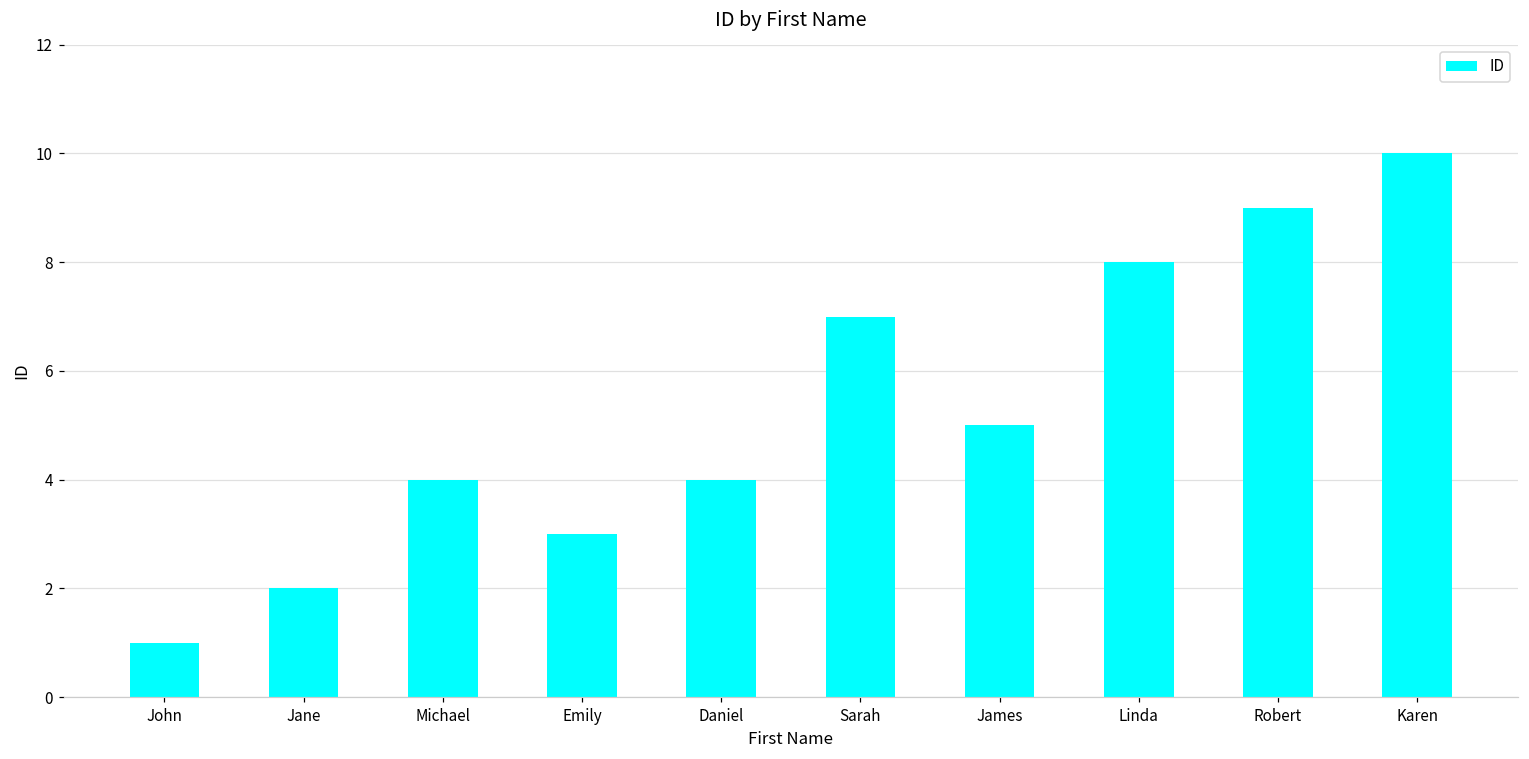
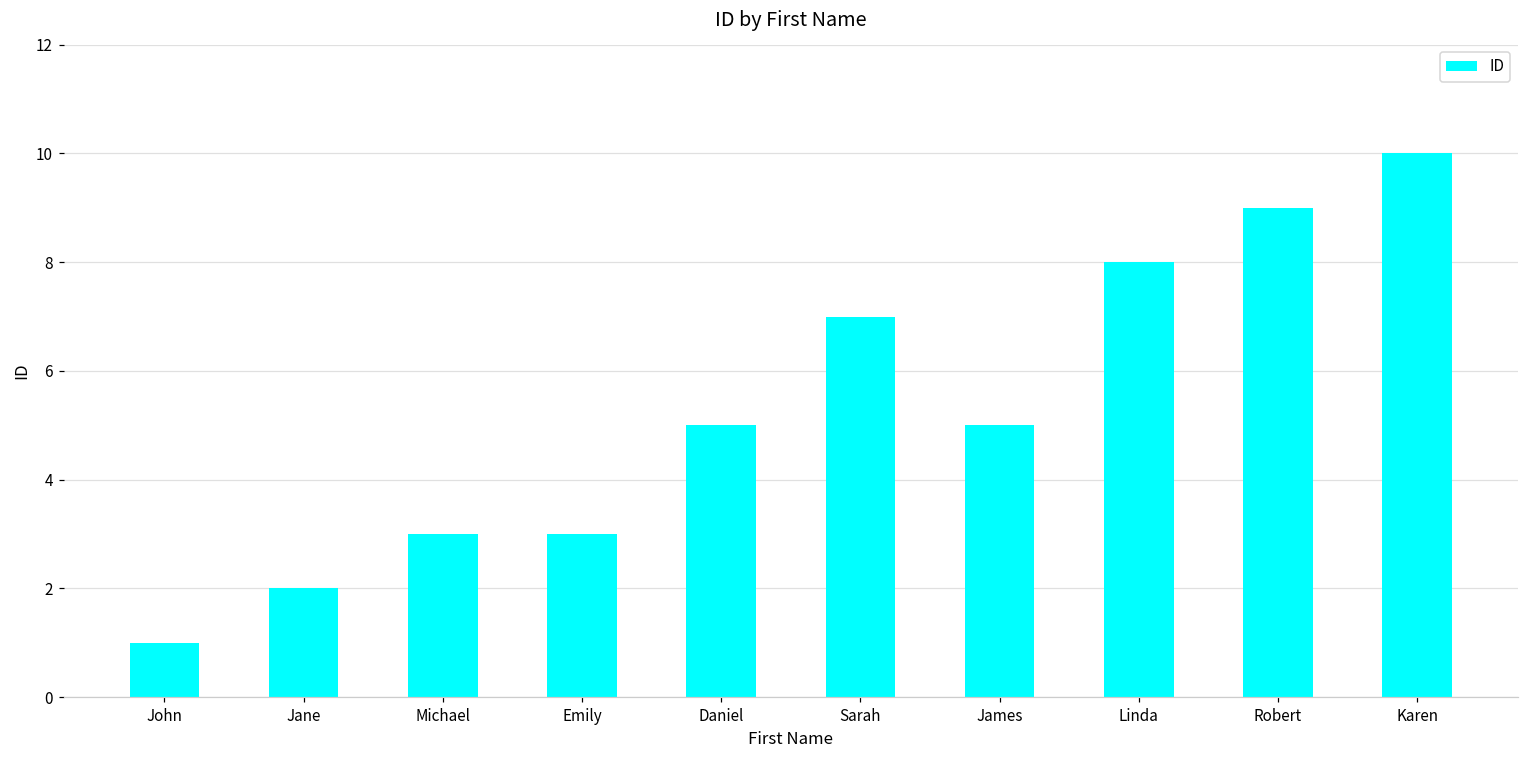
  {
    "John": 1,
    "Jane": 2,
-   "Michael": 4,
+   "Michael": 3,
    "Emily": 3,
-   "Daniel": 4,
+   "Daniel": 5,
    "Sarah": 7,
    "James": 5,
    "Linda": 8,
    "Robert": 9,
    "Karen": 10
  }
